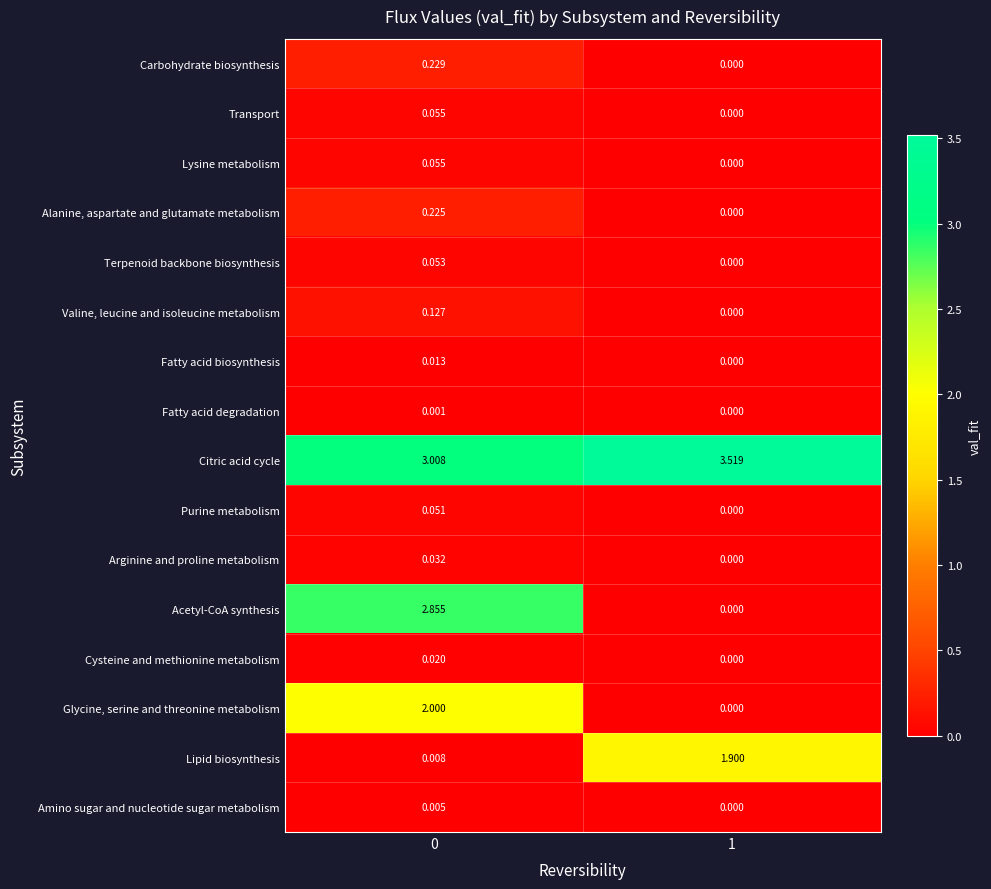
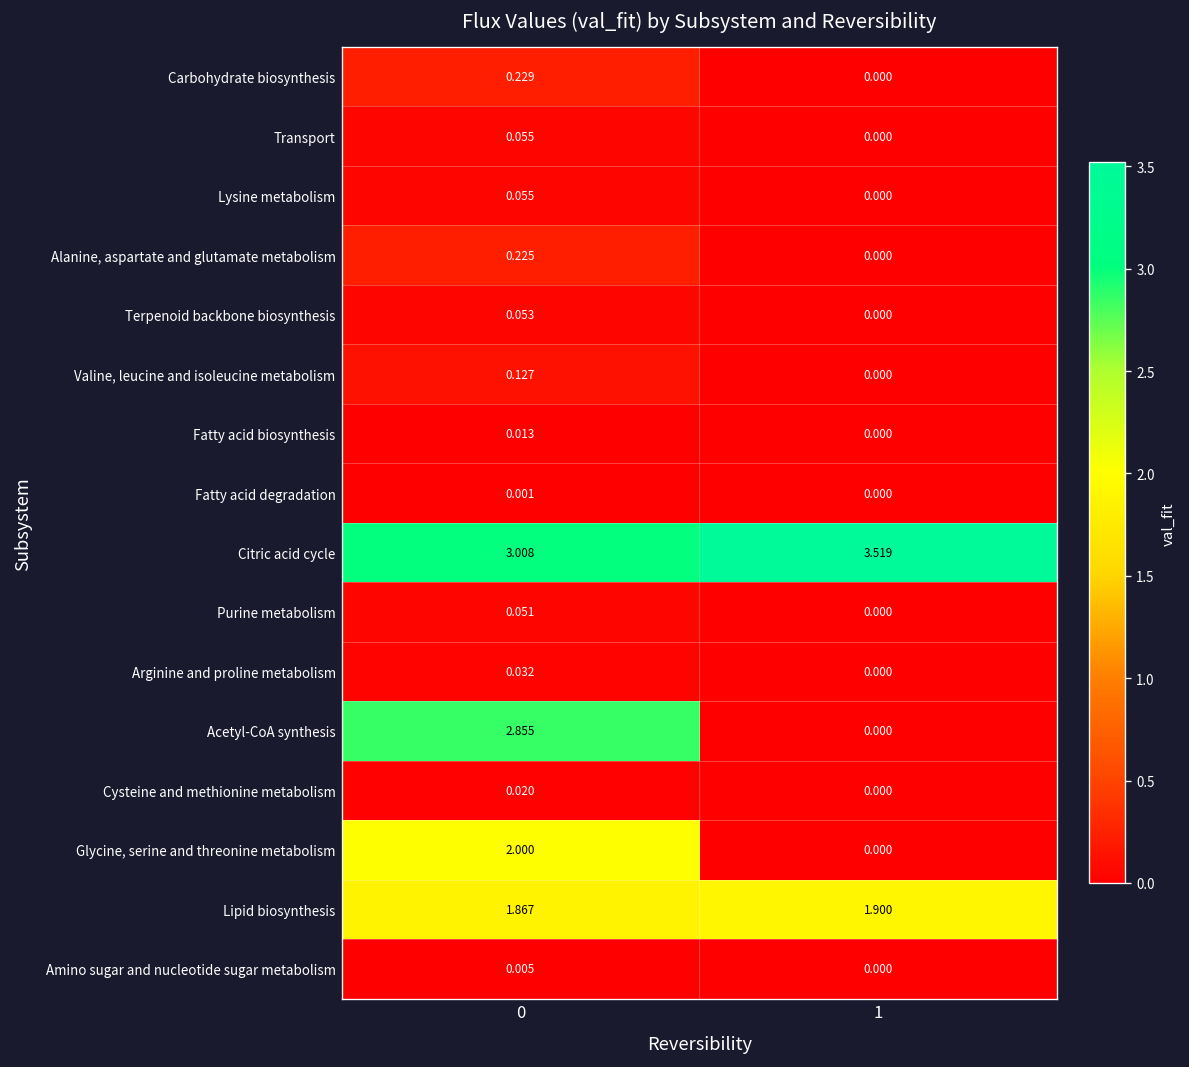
  {
    "Carbohydrate biosynthesis": {
      "0": 0.229,
      "1": 0.000
    },
    "Transport": {
      "0": 0.055,
      "1": 0.000
    },
    "Lysine metabolism": {
      "0": 0.055,
      "1": 0.000
    },
    "Alanine, aspartate and glutamate metabolism": {
      "0": 0.225,
      "1": 0.000
    },
    "Terpenoid backbone biosynthesis": {
      "0": 0.053,
      "1": 0.000
    },
    "Valine, leucine and isoleucine metabolism": {
      "0": 0.127,
      "1": 0.000
    },
    "Fatty acid biosynthesis": {
      "0": 0.013,
      "1": 0.000
    },
    "Fatty acid degradation": {
      "0": 0.001,
      "1": 0.000
    },
    "Citric acid cycle": {
      "0": 3.008,
      "1": 3.519
    },
    "Purine metabolism": {
      "0": 0.051,
      "1": 0.000
    },
    "Arginine and proline metabolism": {
      "0": 0.032,
      "1": 0.000
    },
    "Acetyl-CoA synthesis": {
      "0": 2.855,
      "1": 0.000
    },
    "Cysteine and methionine metabolism": {
      "0": 0.020,
      "1": 0.000
    },
    "Glycine, serine and threonine metabolism": {
      "0": 2.000,
      "1": 0.000
    },
    "Lipid biosynthesis": {
-     "0": 0.008,
+     "0": 1.867,
      "1": 1.900
    },
    "Amino sugar and nucleotide sugar metabolism": {
      "0": 0.005,
      "1": 0.000
    }
  }
